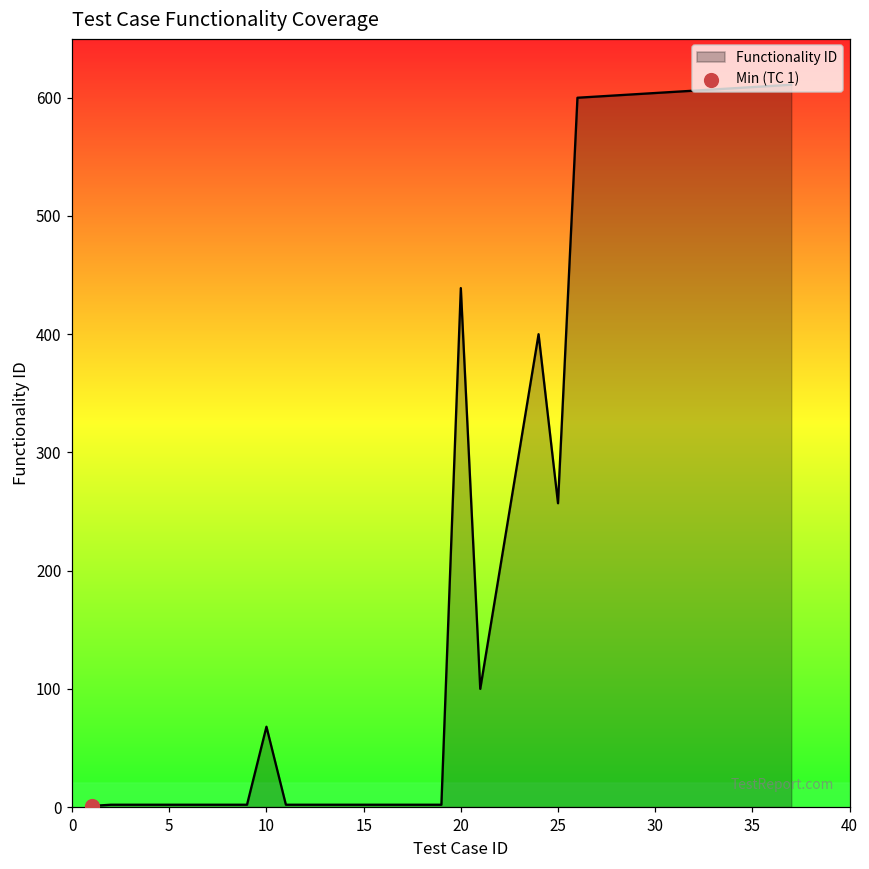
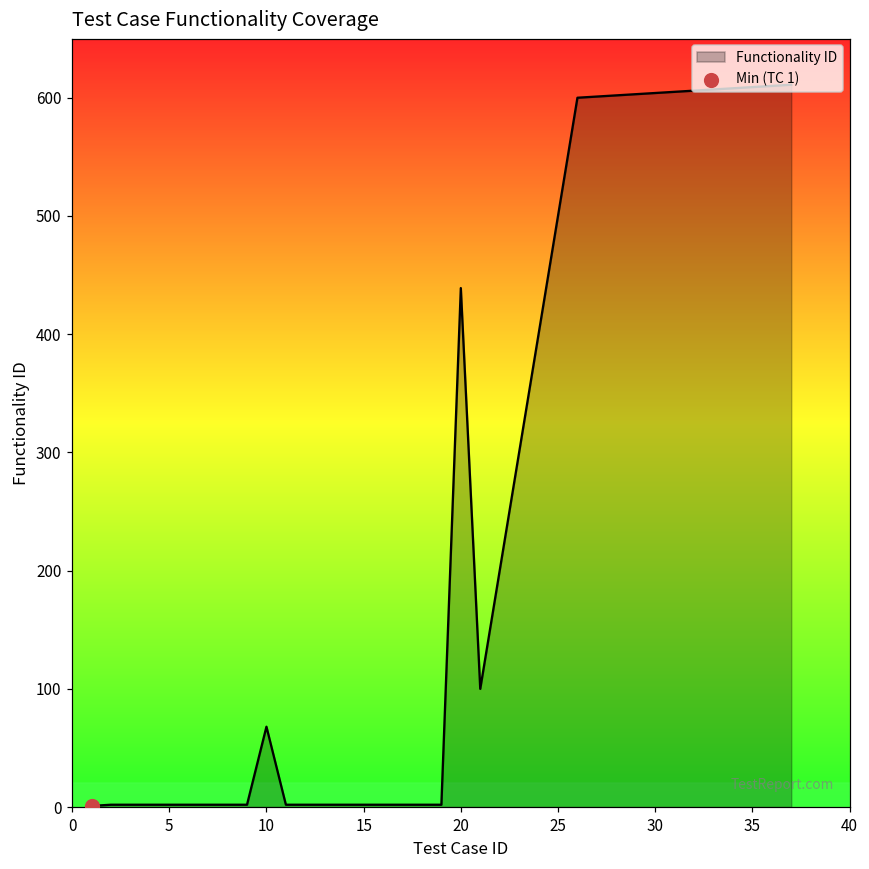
  {
    "Functionality ID": {
      "10": 68,
      "20": 439,
-     "25": 257,
+     "25": 500,
      "30": 604
    }
  }
